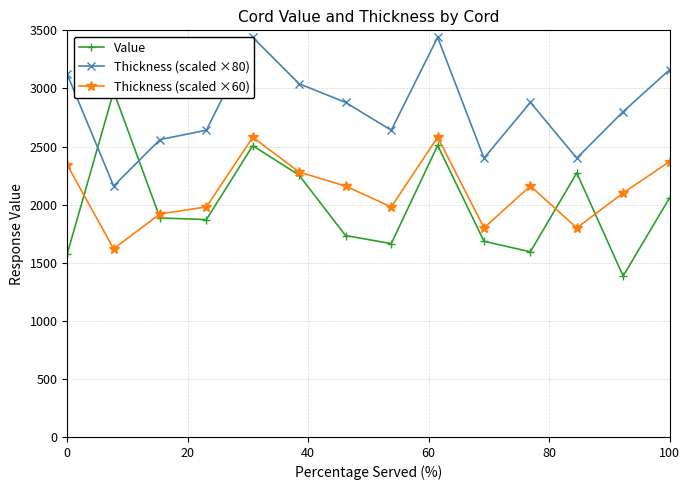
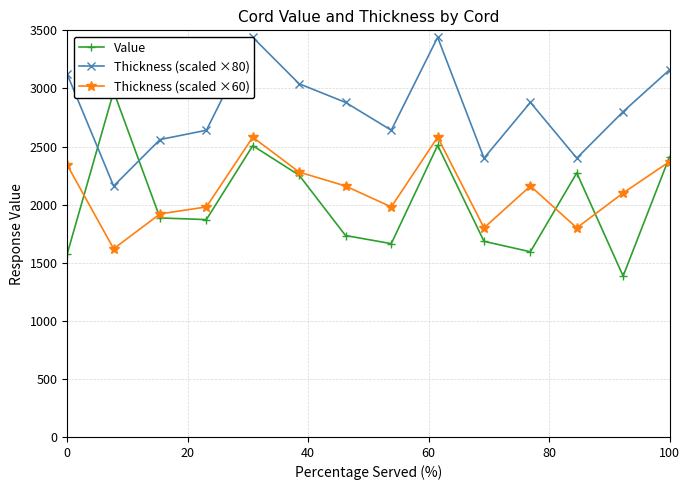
  {
    "Value": {
      "0": 1580,
-     "100": 2060
+     "100": 2410
    },
    "Thickness (scaled ×80)": {
      "0": 3120,
      "100": 3160
    },
    "Thickness (scaled ×60)": {
      "0": 2340,
      "100": 2370
    }
  }
